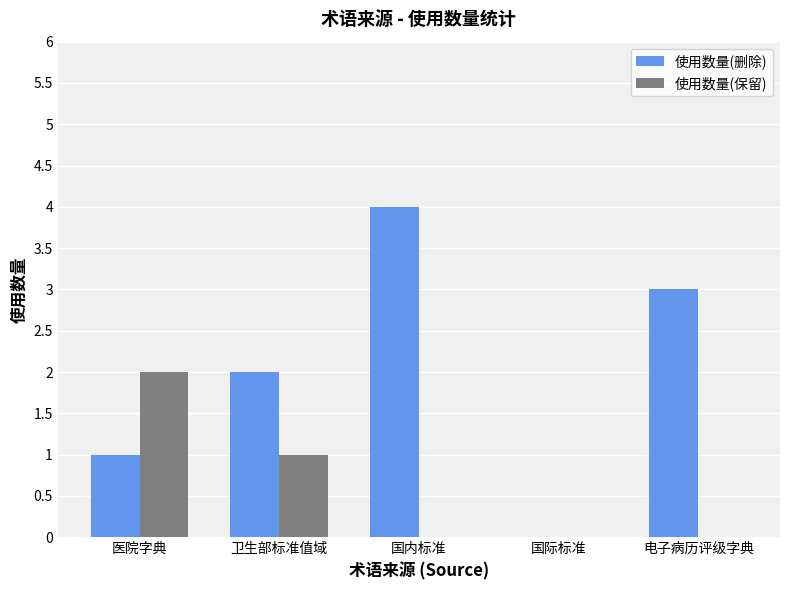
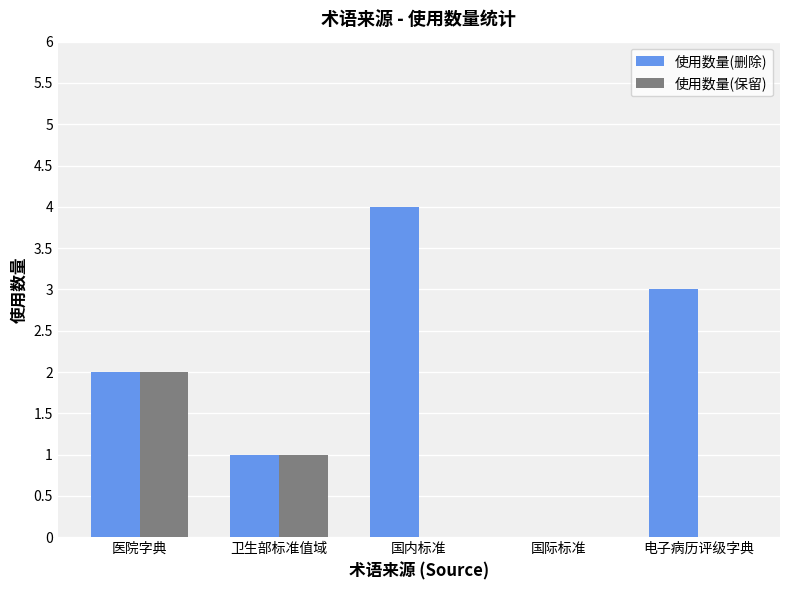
  {
    "使用数量(删除)": {
-     "医院字典": 1,
-     "卫生部标准值域": 2,
+     "医院字典": 2,
+     "卫生部标准值域": 1,
      "国内标准": 4,
      "国际标准": 0,
      "电子病历评级字典": 3
    },
    "使用数量(保留)": {
      "医院字典": 2,
      "卫生部标准值域": 1,
      "国内标准": 0,
      "国际标准": 0,
      "电子病历评级字典": 0
    }
  }
